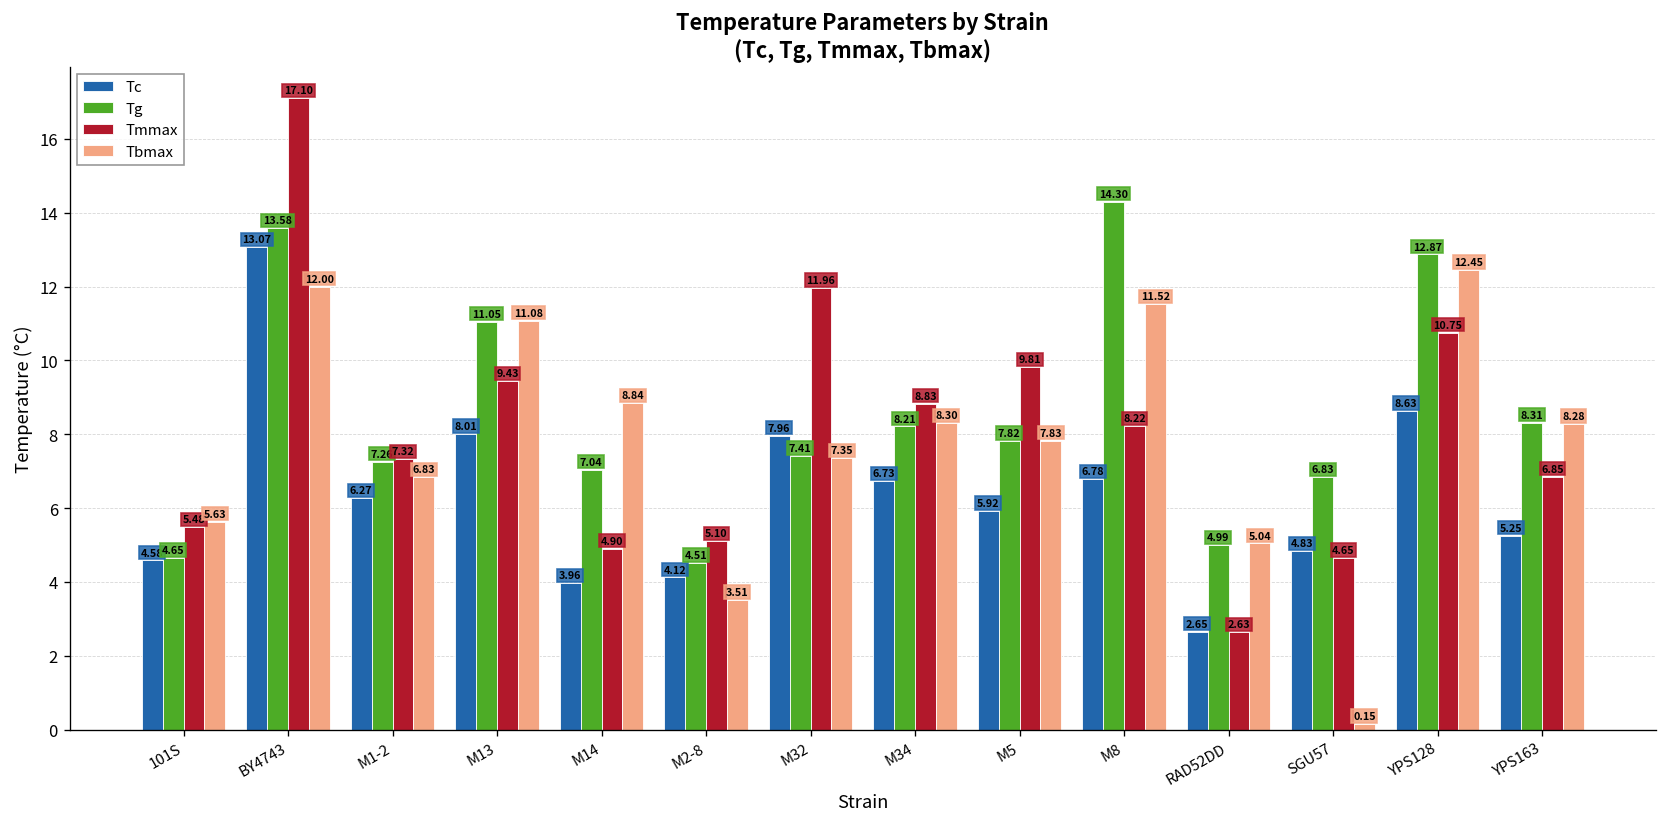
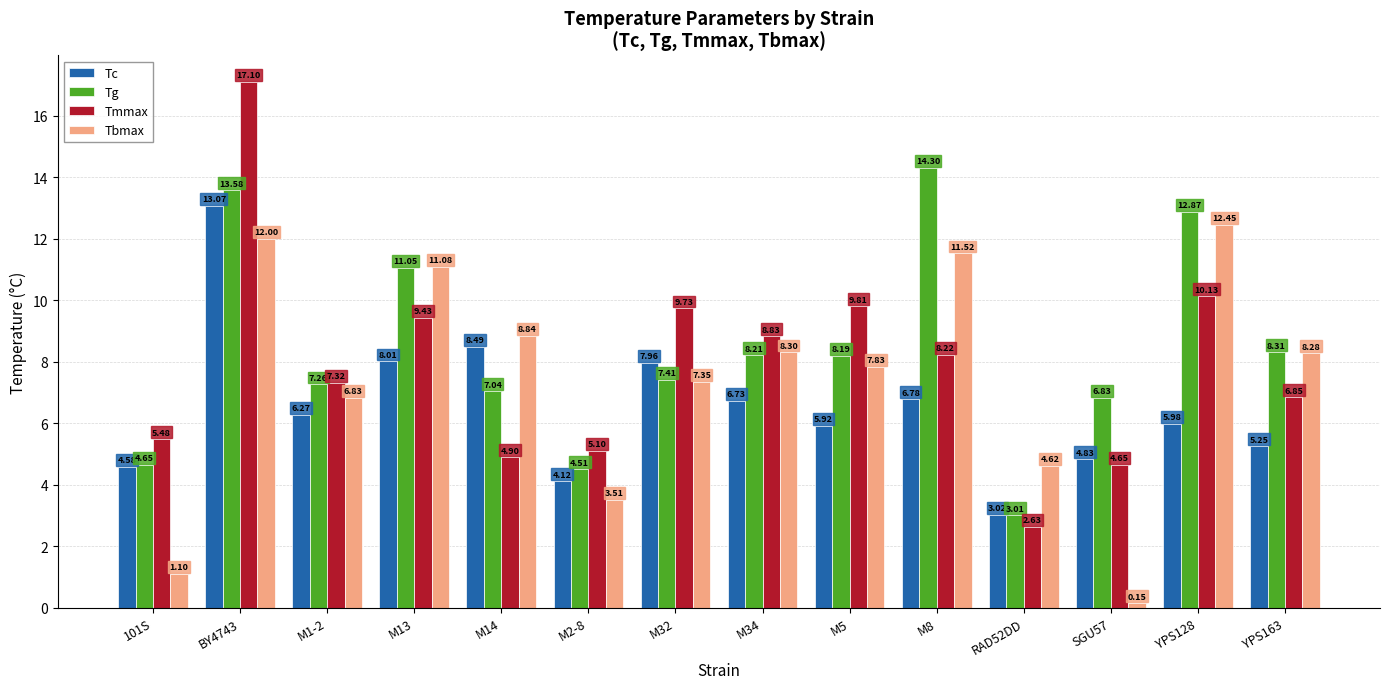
  {
    "Tc": {
-     "M14": 3.96,
-     "RAD52DD": 2.65,
-     "YPS128": 8.63
+     "M14": 8.49,
+     "RAD52DD": 3.02,
+     "YPS128": 5.98
    },
    "Tg": {
-     "M5": 7.82,
-     "RAD52DD": 4.99
+     "M5": 8.19,
+     "RAD52DD": 3.01
    },
    "Tmmax": {
-     "M32": 11.96,
-     "YPS128": 10.75
+     "M32": 9.73,
+     "YPS128": 10.13
    },
    "Tbmax": {
-     "101S": 5.63,
-     "RAD52DD": 5.04
+     "101S": 1.10,
+     "RAD52DD": 4.62
    }
  }
